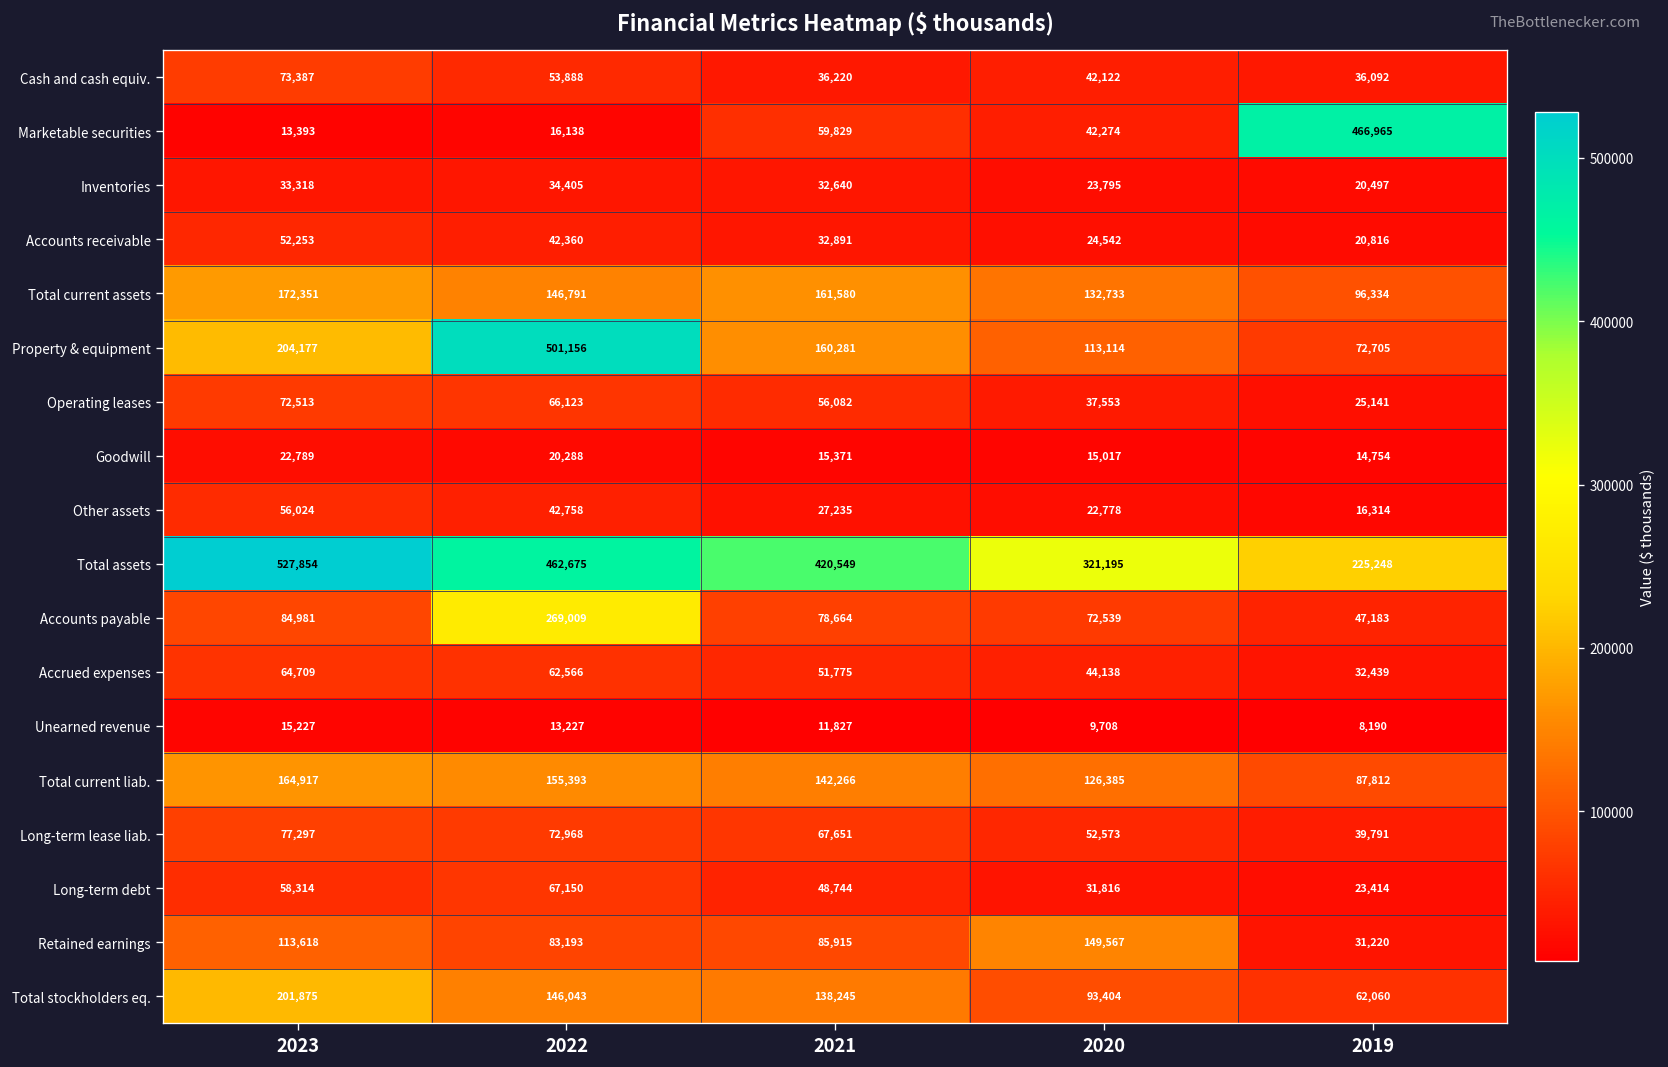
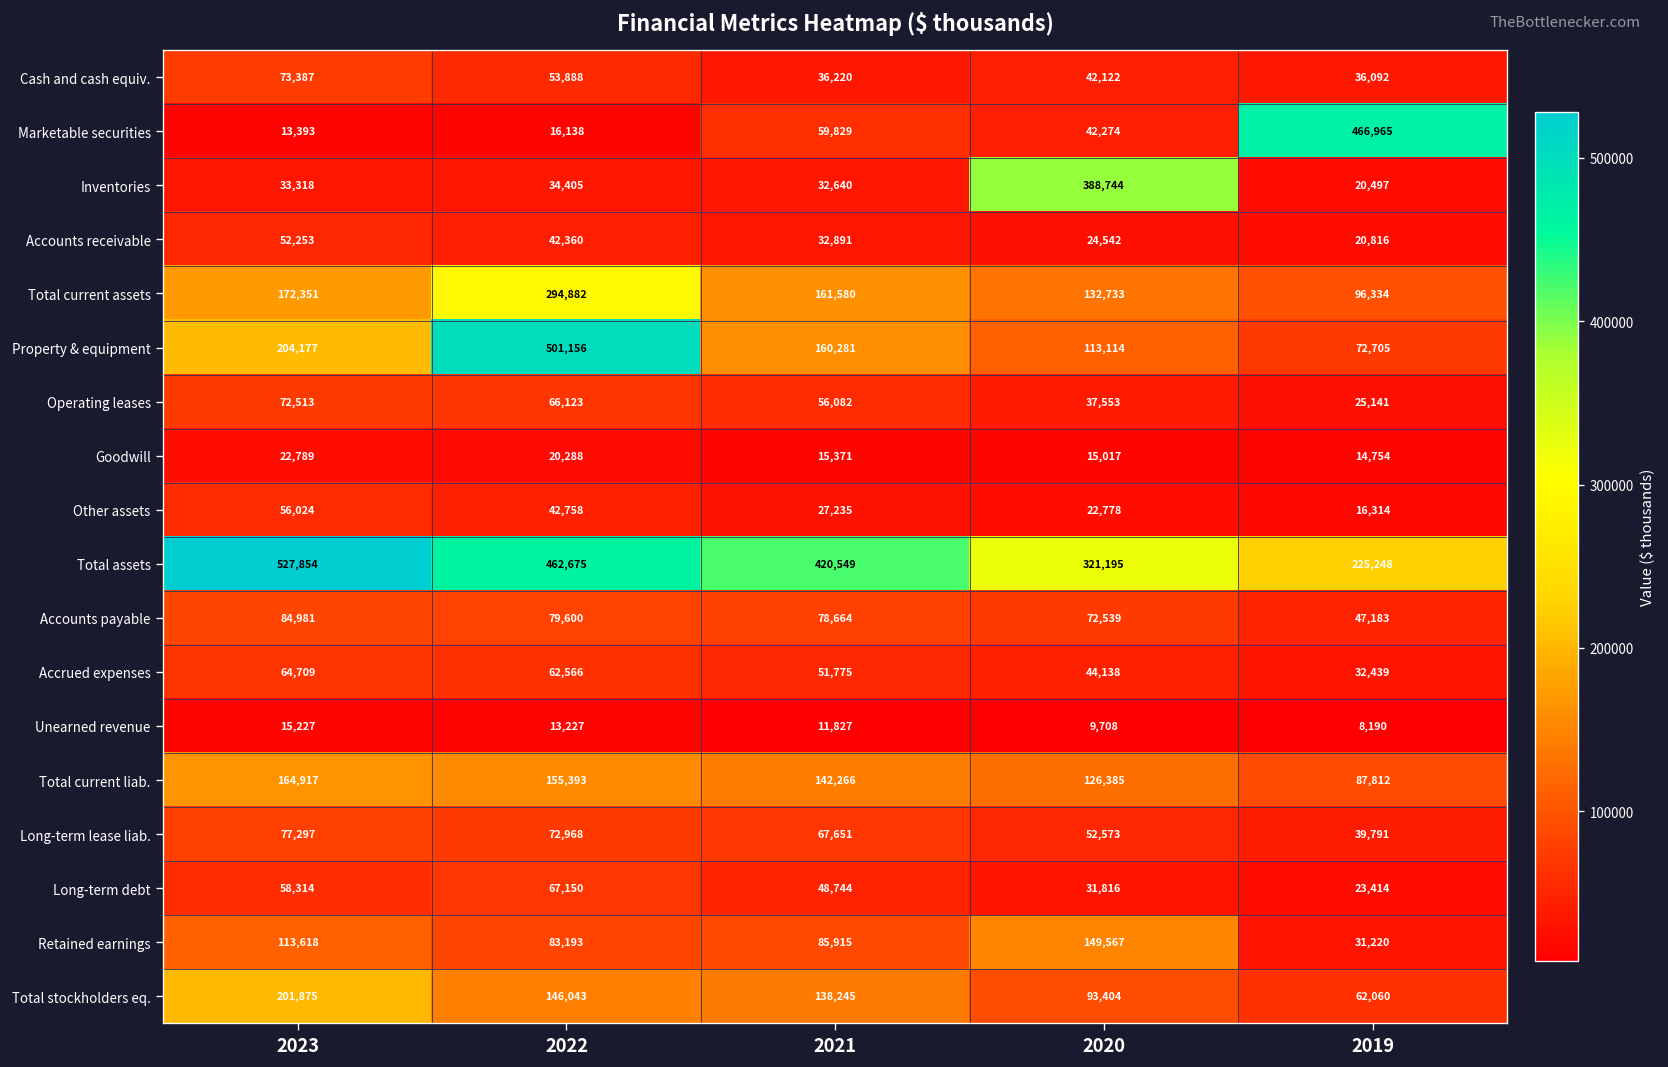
  {
    "Cash and cash equiv.": {
      "2023": "73,387",
      "2022": "53,888",
      "2021": "36,220",
      "2020": "42,122",
      "2019": "36,092"
    },
    "Marketable securities": {
      "2023": "13,393",
      "2022": "16,138",
      "2021": "59,829",
      "2020": "42,274",
      "2019": "466,965"
    },
    "Inventories": {
      "2023": "33,318",
      "2022": "34,405",
      "2021": "32,640",
-     "2020": "23,795",
+     "2020": "388,744",
      "2019": "20,497"
    },
    "Accounts receivable": {
      "2023": "52,253",
      "2022": "42,360",
      "2021": "32,891",
      "2020": "24,542",
      "2019": "20,816"
    },
    "Total current assets": {
      "2023": "172,351",
-     "2022": "146,791",
+     "2022": "294,882",
      "2021": "161,580",
      "2020": "132,733",
      "2019": "96,334"
    },
    "Property & equipment": {
      "2023": "204,177",
      "2022": "501,156",
      "2021": "160,281",
      "2020": "113,114",
      "2019": "72,705"
    },
    "Operating leases": {
      "2023": "72,513",
      "2022": "66,123",
      "2021": "56,082",
      "2020": "37,553",
      "2019": "25,141"
    },
    "Goodwill": {
      "2023": "22,789",
      "2022": "20,288",
      "2021": "15,371",
      "2020": "15,017",
      "2019": "14,754"
    },
    "Other assets": {
      "2023": "56,024",
      "2022": "42,758",
      "2021": "27,235",
      "2020": "22,778",
      "2019": "16,314"
    },
    "Total assets": {
      "2023": "527,854",
      "2022": "462,675",
      "2021": "420,549",
      "2020": "321,195",
      "2019": "225,248"
    },
    "Accounts payable": {
      "2023": "84,981",
-     "2022": "269,009",
+     "2022": "79,600",
      "2021": "78,664",
      "2020": "72,539",
      "2019": "47,183"
    },
    "Accrued expenses": {
      "2023": "64,709",
      "2022": "62,566",
      "2021": "51,775",
      "2020": "44,138",
      "2019": "32,439"
    },
    "Unearned revenue": {
      "2023": "15,227",
      "2022": "13,227",
      "2021": "11,827",
      "2020": "9,708",
      "2019": "8,190"
    },
    "Total current liab.": {
      "2023": "164,917",
      "2022": "155,393",
      "2021": "142,266",
      "2020": "126,385",
      "2019": "87,812"
    },
    "Long-term lease liab.": {
      "2023": "77,297",
      "2022": "72,968",
      "2021": "67,651",
      "2020": "52,573",
      "2019": "39,791"
    },
    "Long-term debt": {
      "2023": "58,314",
      "2022": "67,150",
      "2021": "48,744",
      "2020": "31,816",
      "2019": "23,414"
    },
    "Retained earnings": {
      "2023": "113,618",
      "2022": "83,193",
      "2021": "85,915",
      "2020": "149,567",
      "2019": "31,220"
    },
    "Total stockholders eq.": {
      "2023": "201,875",
      "2022": "146,043",
      "2021": "138,245",
      "2020": "93,404",
      "2019": "62,060"
    }
  }
